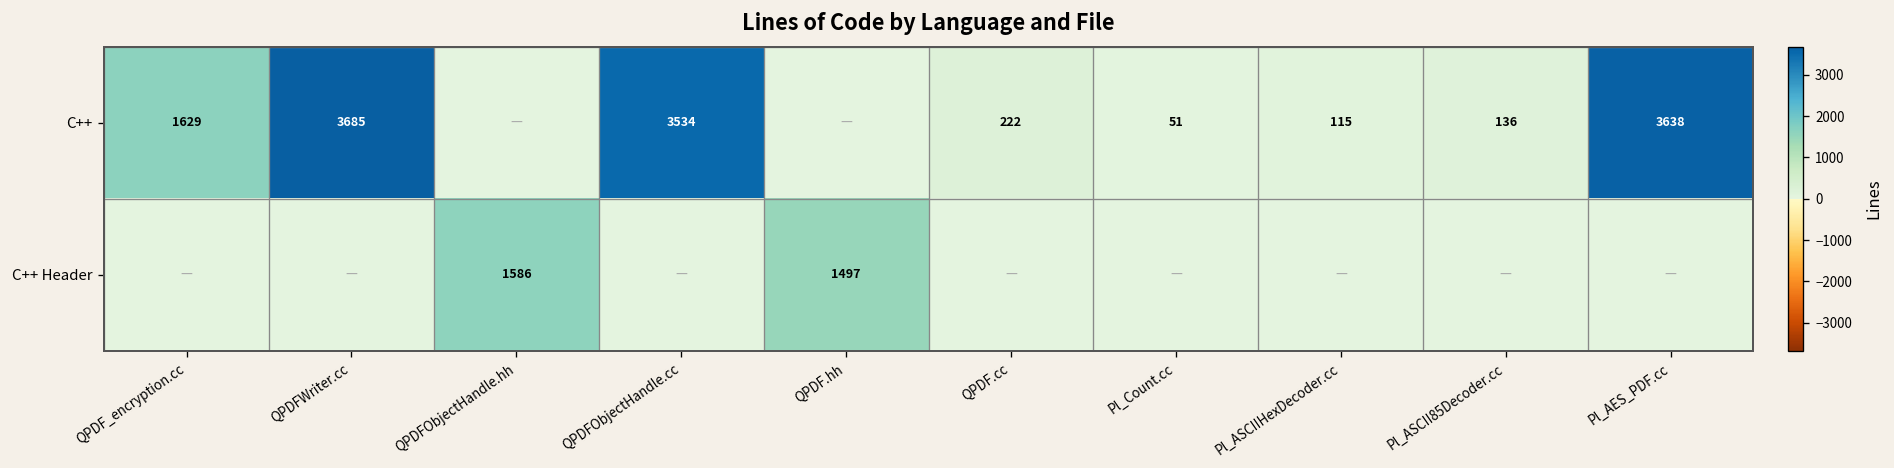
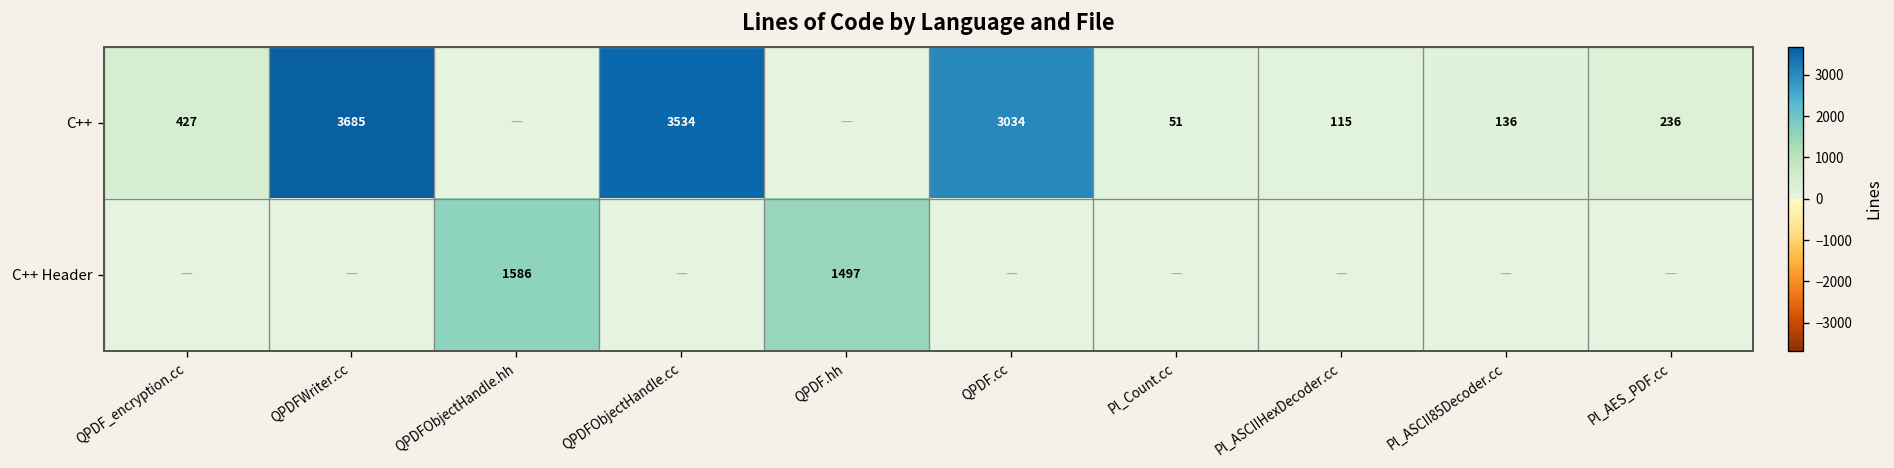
  {
    "C++": {
-     "QPDF_encryption.cc": 1629,
+     "QPDF_encryption.cc": 427,
      "QPDFWriter.cc": 3685,
      "QPDFObjectHandle.cc": 3534,
-     "QPDF.cc": 222,
+     "QPDF.cc": 3034,
      "Pl_Count.cc": 51,
      "Pl_ASCIIHexDecoder.cc": 115,
      "Pl_ASCII85Decoder.cc": 136,
-     "Pl_AES_PDF.cc": 3638
+     "Pl_AES_PDF.cc": 236
    },
    "C++ Header": {
      "QPDFObjectHandle.hh": 1586,
      "QPDF.hh": 1497
    }
  }
